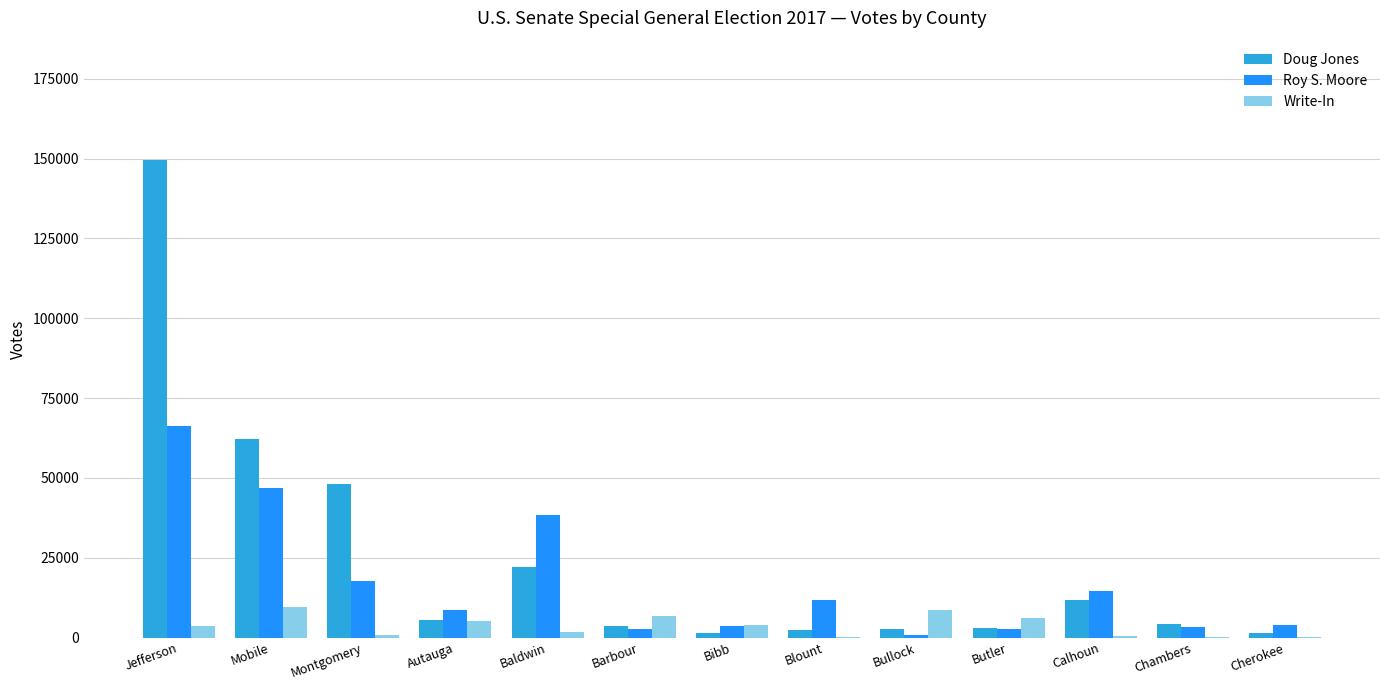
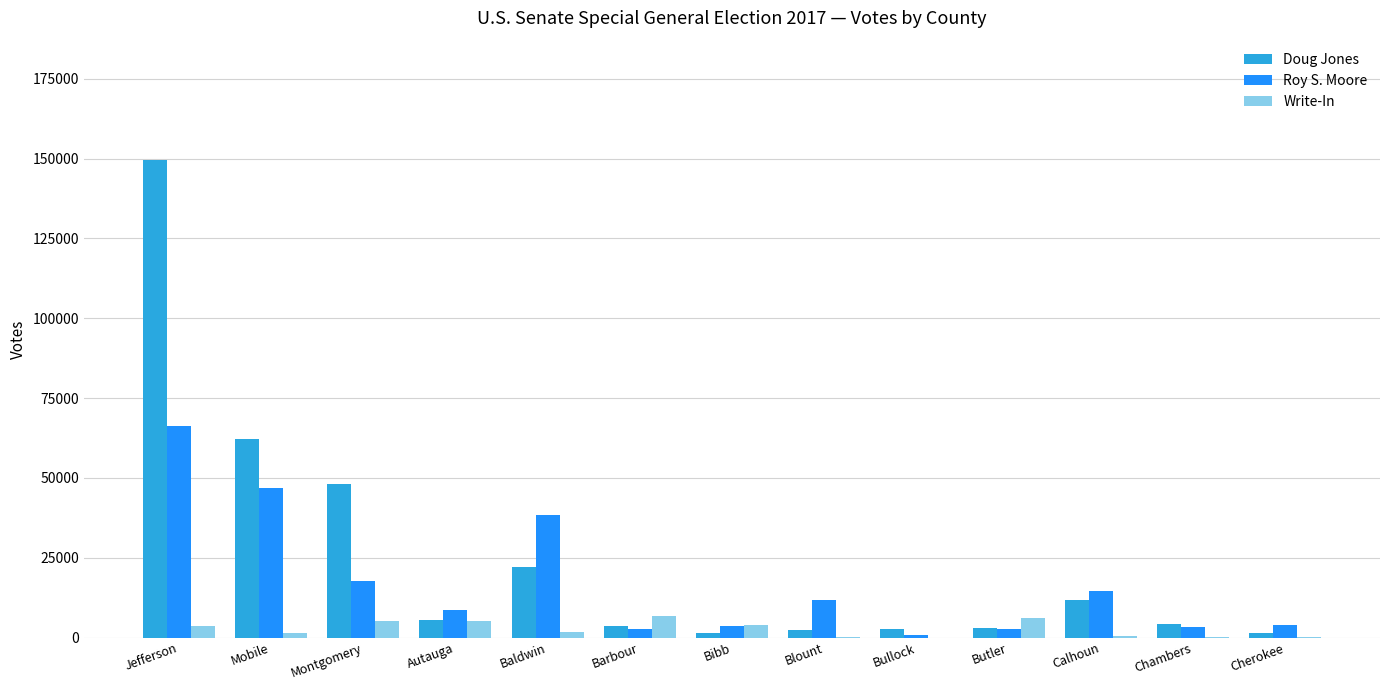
  {
    "Write-In": {
      "Jefferson": 4000,
-     "Mobile": 9000,
-     "Montgomery": 1000,
+     "Mobile": 2000,
+     "Montgomery": 5000,
      "Autauga": 5000,
      "Baldwin": 2000,
      "Barbour": 7000,
      "Bibb": 4000,
-     "Bullock": 9000,
+     "Bullock": 0,
      "Butler": 6000
    }
  }
